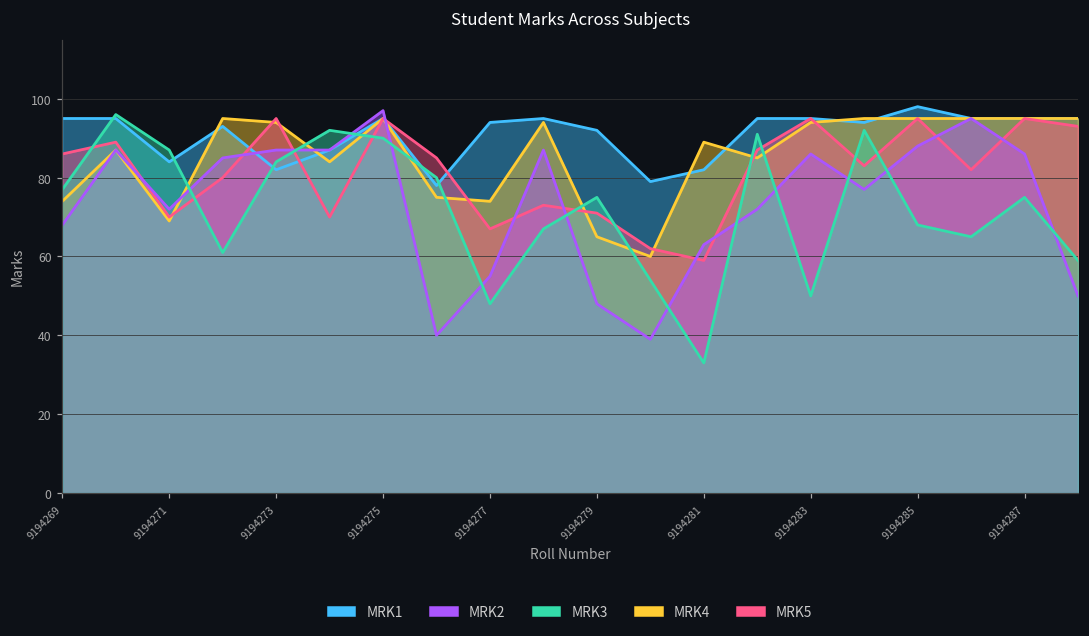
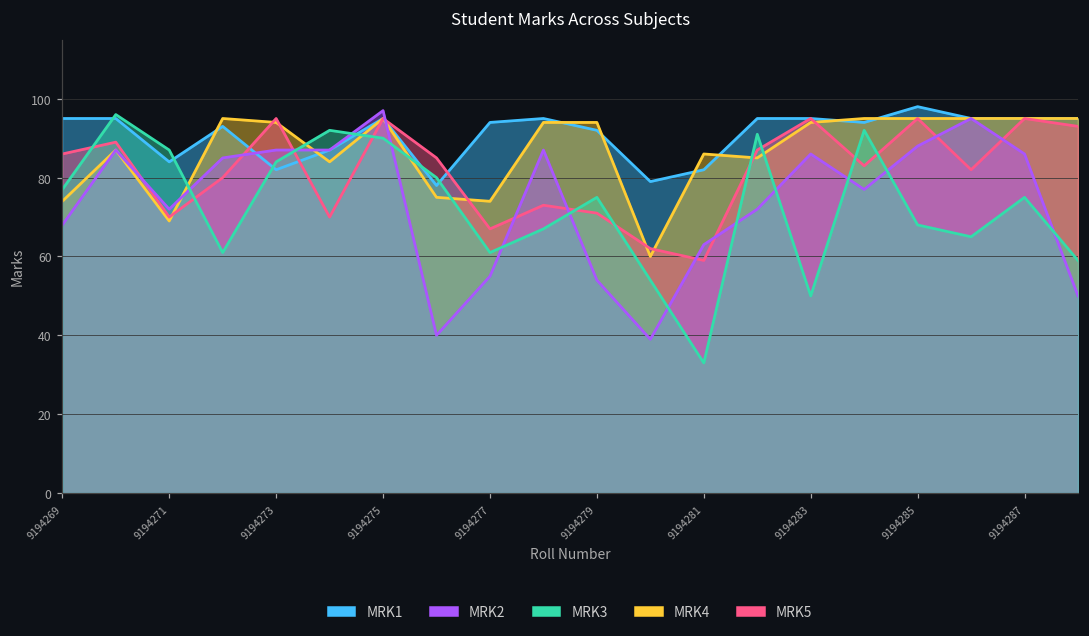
  {
    "MRK1": {
      "9194269": 95,
      "9194271": 84,
      "9194273": 82,
      "9194277": 94,
      "9194279": 92,
      "9194281": 82,
      "9194285": 98
    },
    "MRK4": {
      "9194269": 74,
      "9194271": 69,
      "9194273": 94,
      "9194277": 74,
-     "9194279": 65,
-     "9194281": 89,
+     "9194279": 94,
+     "9194281": 86,
      "9194283": 94
    },
    "MRK5": {
      "9194269": 86,
      "9194271": 70,
      "9194273": 95,
      "9194277": 67,
      "9194279": 71,
      "9194281": 59
    },
    "MRK2": {
      "9194269": 68,
      "9194271": 72,
      "9194273": 87,
      "9194275": 97,
      "9194277": 55,
-     "9194279": 48,
+     "9194279": 54,
      "9194281": 63,
      "9194283": 86,
      "9194285": 88,
      "9194287": 86
    },
    "MRK3": {
      "9194269": 77,
      "9194271": 87,
      "9194273": 84,
      "9194275": 90,
-     "9194277": 48,
+     "9194277": 61,
      "9194279": 75,
      "9194281": 33,
      "9194283": 50,
      "9194285": 68,
      "9194287": 75
    }
  }
